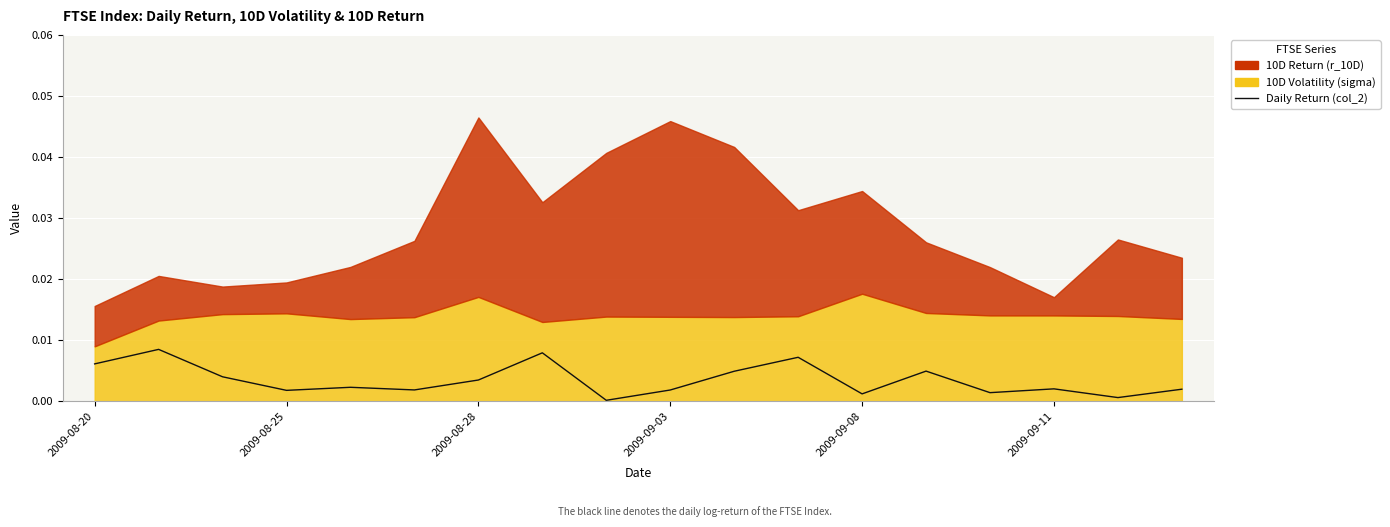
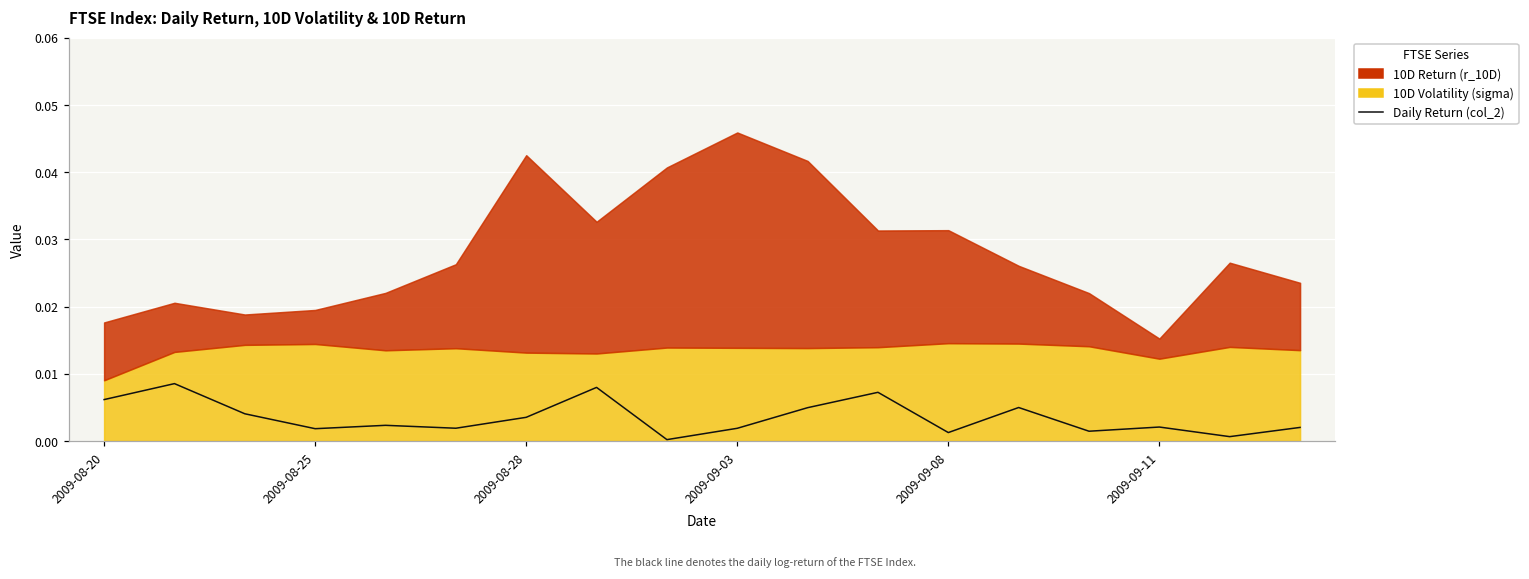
  {
    "Daily Return (col_2)": {
      "2009-08-20": 0.006,
      "2009-08-25": 0.002,
      "2009-08-28": 0.004,
      "2009-09-03": 0.002,
      "2009-09-08": 0.001,
      "2009-09-11": 0.002
    },
    "10D Volatility (sigma)": {
      "2009-08-20": 0.009,
      "2009-08-25": 0.014,
-     "2009-08-28": 0.017,
+     "2009-08-28": 0.013,
      "2009-09-03": 0.014,
-     "2009-09-08": 0.018,
-     "2009-09-11": 0.014
+     "2009-09-08": 0.015,
+     "2009-09-11": 0.012
    },
    "10D Return (r_10D)": {
-     "2009-08-20": 0.007,
+     "2009-08-20": 0.009,
      "2009-08-25": 0.005,
      "2009-08-28": 0.029,
      "2009-09-03": 0.032,
      "2009-09-08": 0.017,
      "2009-09-11": 0.003
    }
  }
